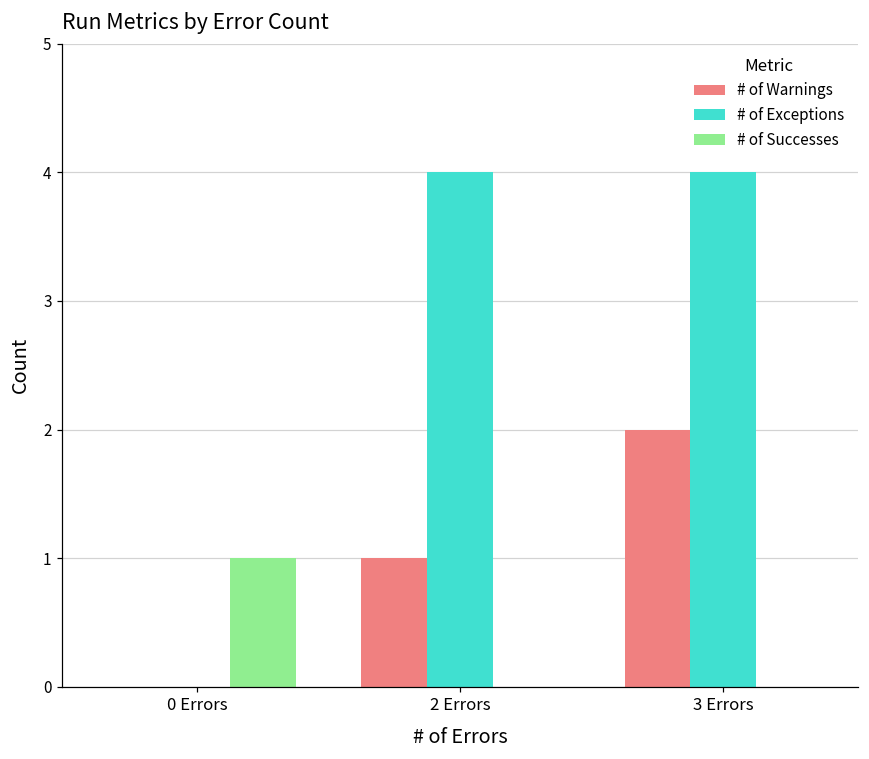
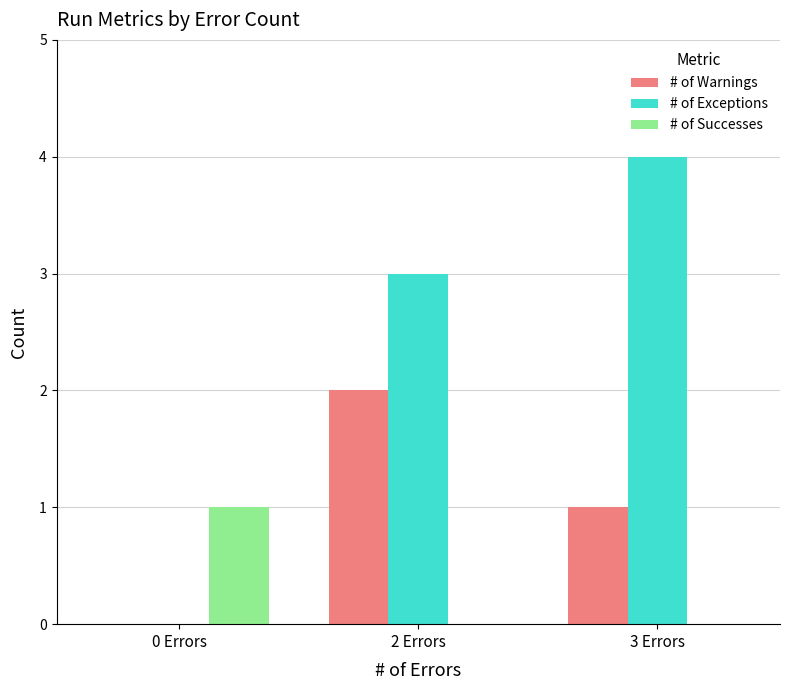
  {
    "# of Warnings": {
      "0 Errors": 0,
-     "2 Errors": 1,
-     "3 Errors": 2
+     "2 Errors": 2,
+     "3 Errors": 1
    },
    "# of Exceptions": {
      "0 Errors": 0,
-     "2 Errors": 4,
+     "2 Errors": 3,
      "3 Errors": 4
    },
    "# of Successes": {
      "0 Errors": 1,
      "2 Errors": 0,
      "3 Errors": 0
    }
  }
